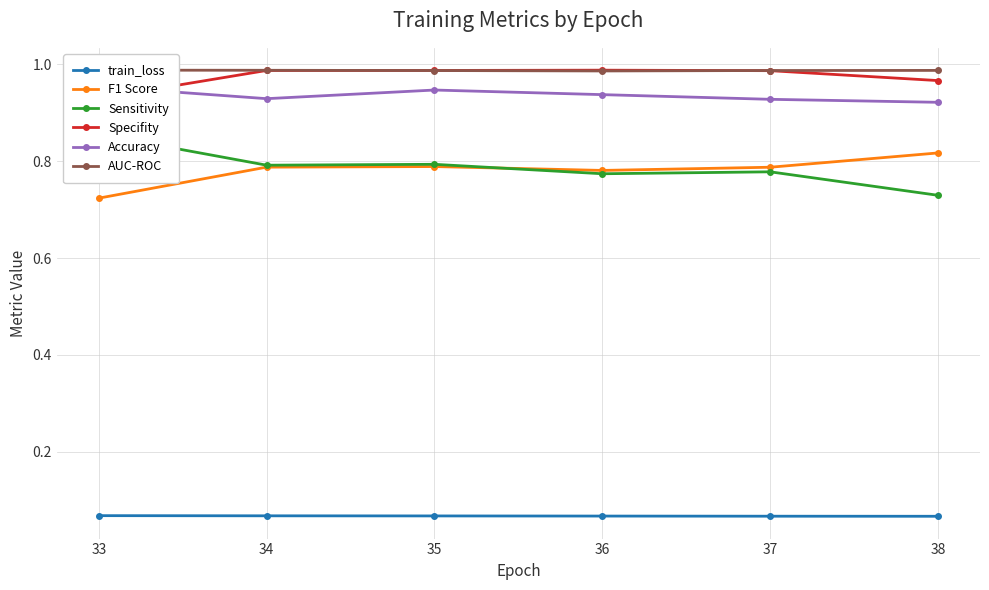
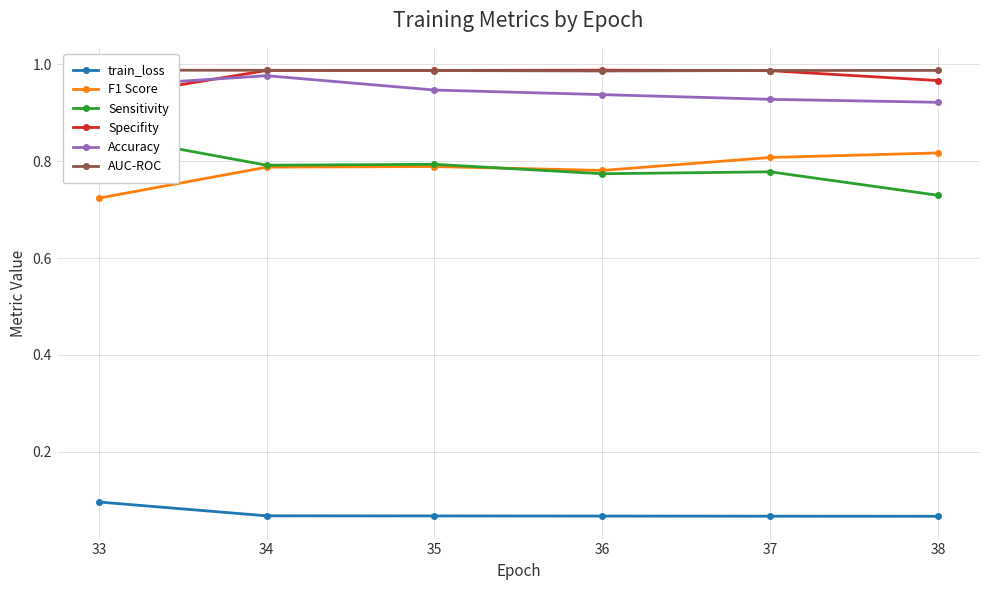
  {
    "train_loss": {
-     "33": 0.07,
+     "33": 0.10,
      "34": 0.07,
      "35": 0.07,
      "36": 0.07,
      "37": 0.07,
      "38": 0.07
    },
    "F1 Score": {
      "33": 0.72,
      "36": 0.78,
-     "37": 0.79,
+     "37": 0.81,
      "38": 0.82
    },
    "Sensitivity": {
      "36": 0.77,
      "37": 0.78,
      "38": 0.73
    },
    "Specifity": {
      "38": 0.97
    },
    "Accuracy": {
-     "34": 0.93,
+     "34": 0.98,
      "35": 0.95,
      "36": 0.94,
      "37": 0.93,
      "38": 0.92
    },
    "AUC-ROC": {
      "38": 0.99
    }
  }
